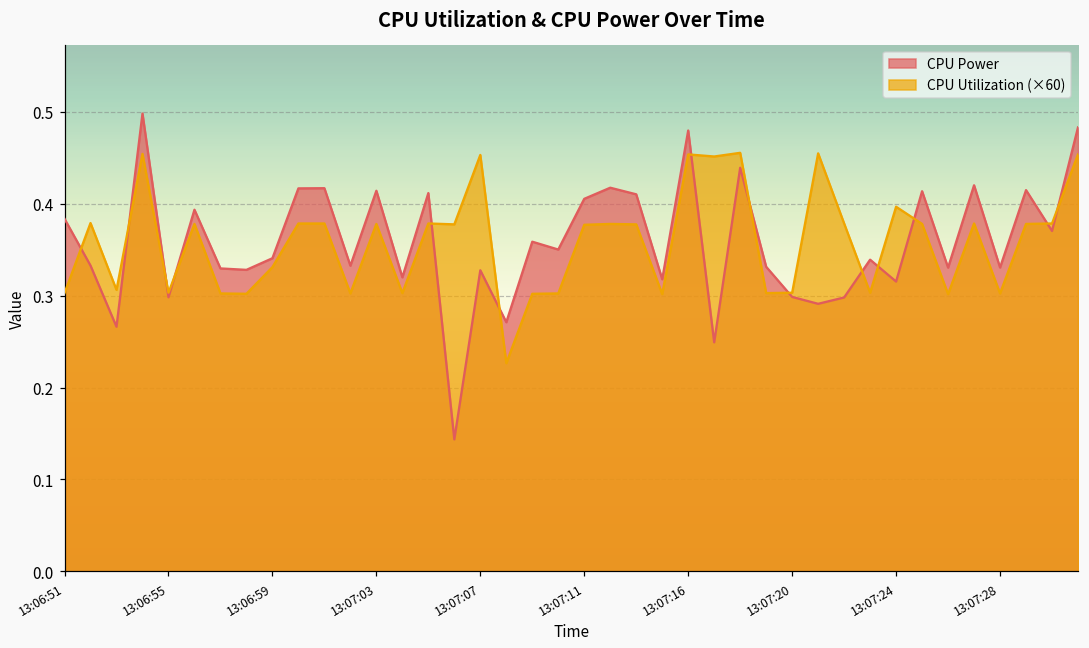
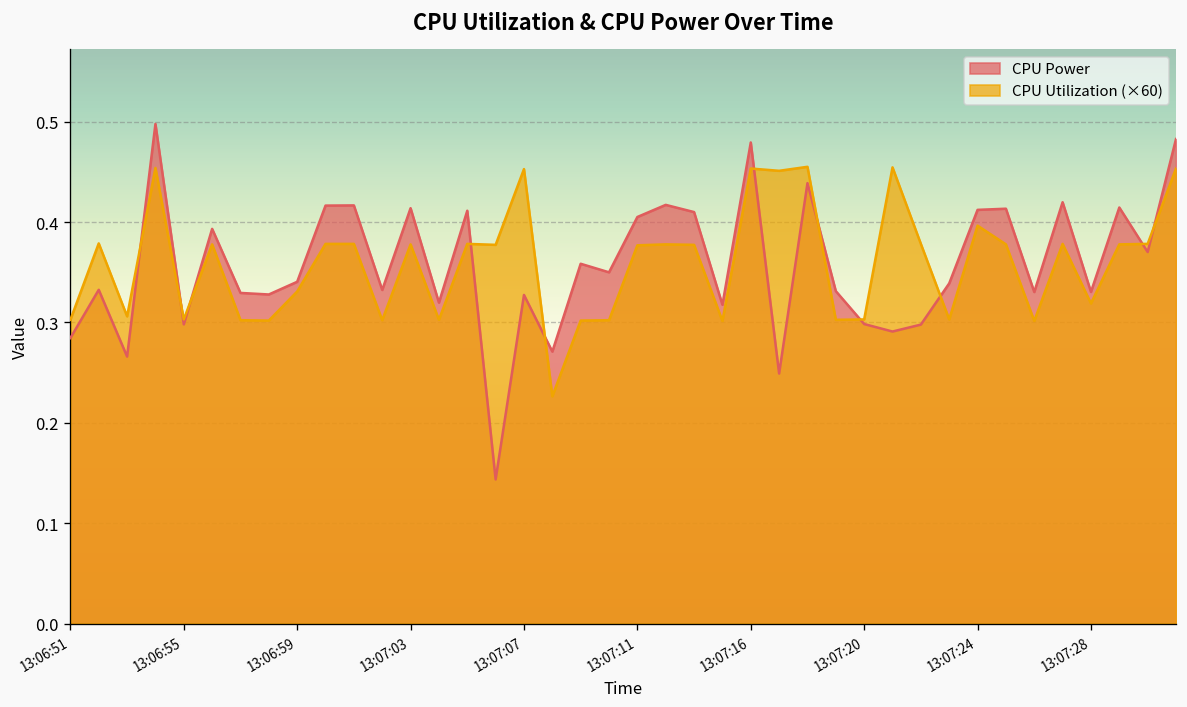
  {
    "CPU Power": {
-     "13:06:51": 0.38,
+     "13:06:51": 0.28,
      "13:06:55": 0.30,
      "13:06:59": 0.34,
      "13:07:03": 0.41,
      "13:07:07": 0.33,
      "13:07:11": 0.41,
      "13:07:16": 0.48,
      "13:07:20": 0.30,
-     "13:07:24": 0.32,
+     "13:07:24": 0.41,
      "13:07:28": 0.33
    },
    "CPU Utilization (×60)": {
      "13:06:51": 0.30,
      "13:06:55": 0.30,
      "13:06:59": 0.33,
      "13:07:03": 0.38,
      "13:07:07": 0.45,
      "13:07:11": 0.38,
      "13:07:16": 0.45,
      "13:07:20": 0.30,
      "13:07:24": 0.40,
-     "13:07:28": 0.30
+     "13:07:28": 0.32
    }
  }
